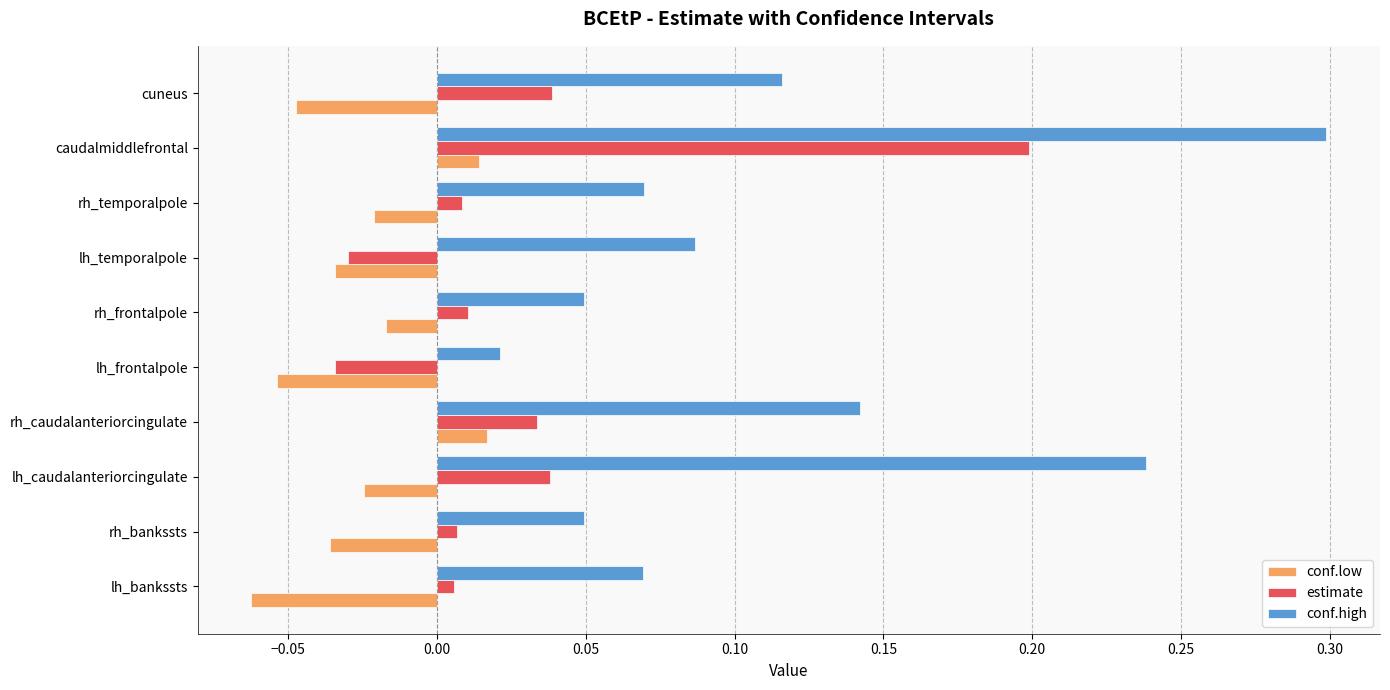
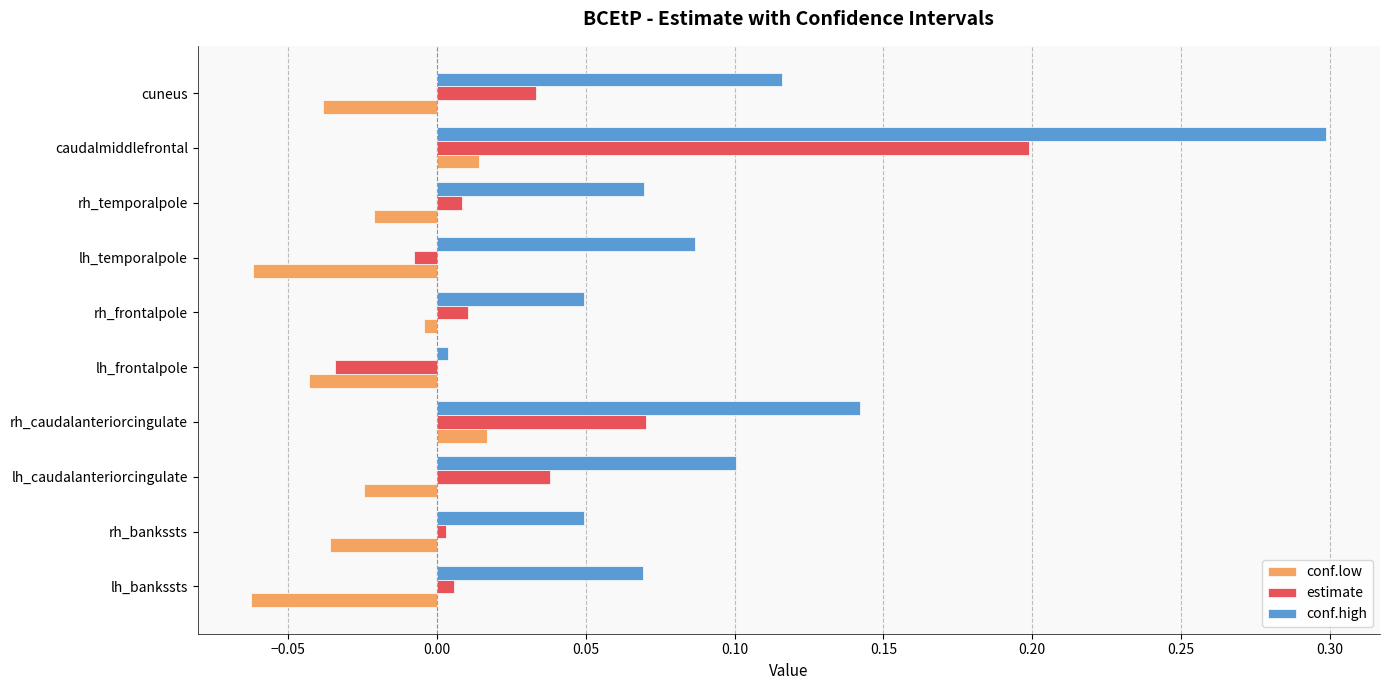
  {
    "conf.low": {
-     "cuneus": -0.047,
+     "cuneus": -0.038,
      "caudalmiddlefrontal": 0.014,
      "rh_temporalpole": -0.021,
-     "lh_temporalpole": -0.034,
-     "rh_frontalpole": -0.017,
-     "lh_frontalpole": -0.054,
+     "lh_temporalpole": -0.062,
+     "rh_frontalpole": -0.004,
+     "lh_frontalpole": -0.043,
      "rh_caudalanteriorcingulate": 0.017,
      "lh_caudalanteriorcingulate": -0.025,
      "rh_bankssts": -0.036,
      "lh_bankssts": -0.062
    },
    "estimate": {
-     "cuneus": 0.039,
+     "cuneus": 0.033,
      "caudalmiddlefrontal": 0.199,
      "rh_temporalpole": 0.008,
-     "lh_temporalpole": -0.030,
+     "lh_temporalpole": -0.008,
      "rh_frontalpole": 0.010,
      "lh_frontalpole": -0.034,
-     "rh_caudalanteriorcingulate": 0.034,
+     "rh_caudalanteriorcingulate": 0.070,
      "lh_caudalanteriorcingulate": 0.038,
-     "rh_bankssts": 0.007,
+     "rh_bankssts": 0.003,
      "lh_bankssts": 0.006
    },
    "conf.high": {
      "cuneus": 0.116,
      "caudalmiddlefrontal": 0.299,
      "rh_temporalpole": 0.069,
      "lh_temporalpole": 0.087,
      "rh_frontalpole": 0.049,
-     "lh_frontalpole": 0.021,
+     "lh_frontalpole": 0.004,
      "rh_caudalanteriorcingulate": 0.142,
-     "lh_caudalanteriorcingulate": 0.238,
+     "lh_caudalanteriorcingulate": 0.101,
      "rh_bankssts": 0.049,
      "lh_bankssts": 0.069
    }
  }
